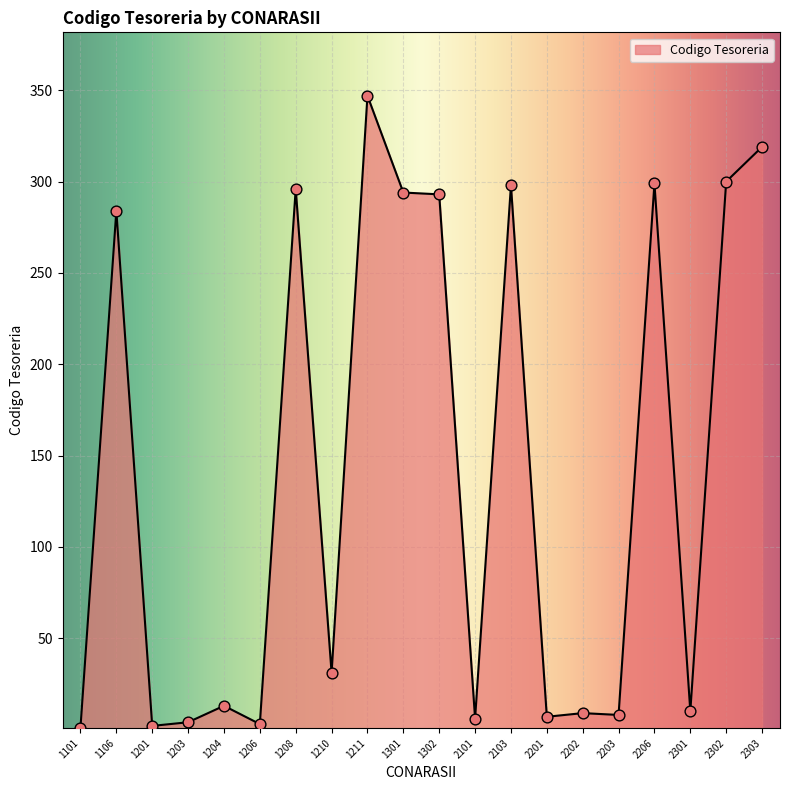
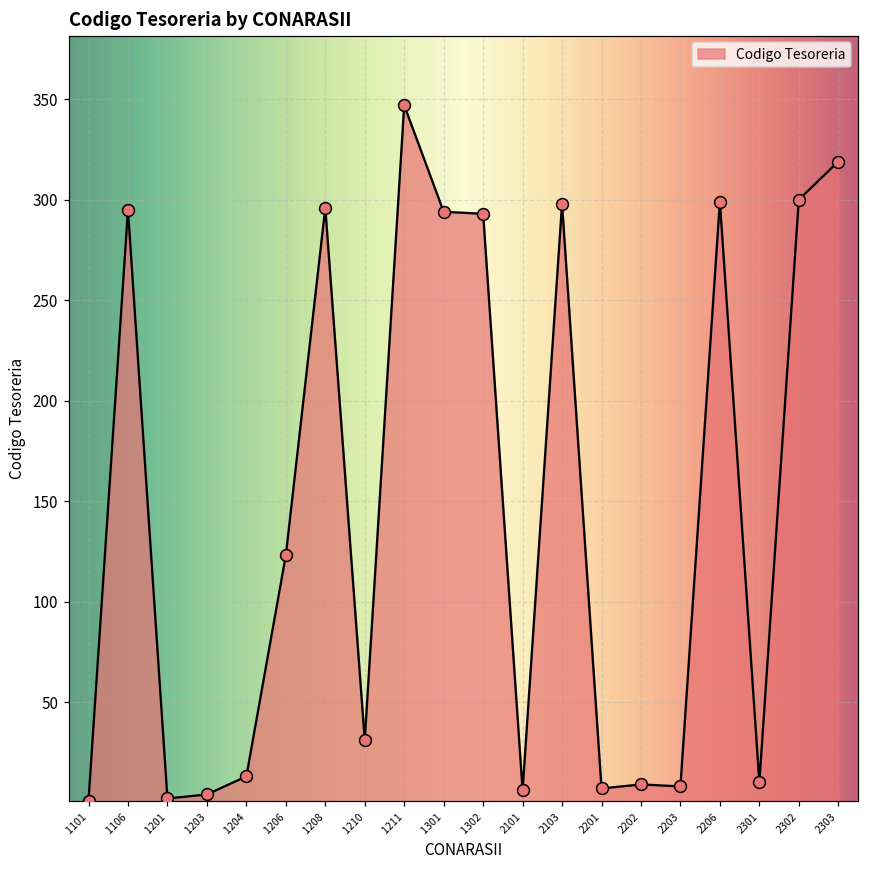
  {
    "1101": 1,
-   "1106": 284,
+   "1106": 295,
    "1201": 2,
    "1203": 4,
    "1204": 13,
-   "1206": 3,
+   "1206": 123,
    "1208": 296,
    "1210": 31,
    "1211": 347,
    "1301": 294,
    "1302": 293,
    "2101": 6,
    "2103": 298,
    "2201": 7,
    "2202": 9,
    "2203": 8,
    "2206": 299,
    "2301": 10,
    "2302": 300,
    "2303": 319
  }
